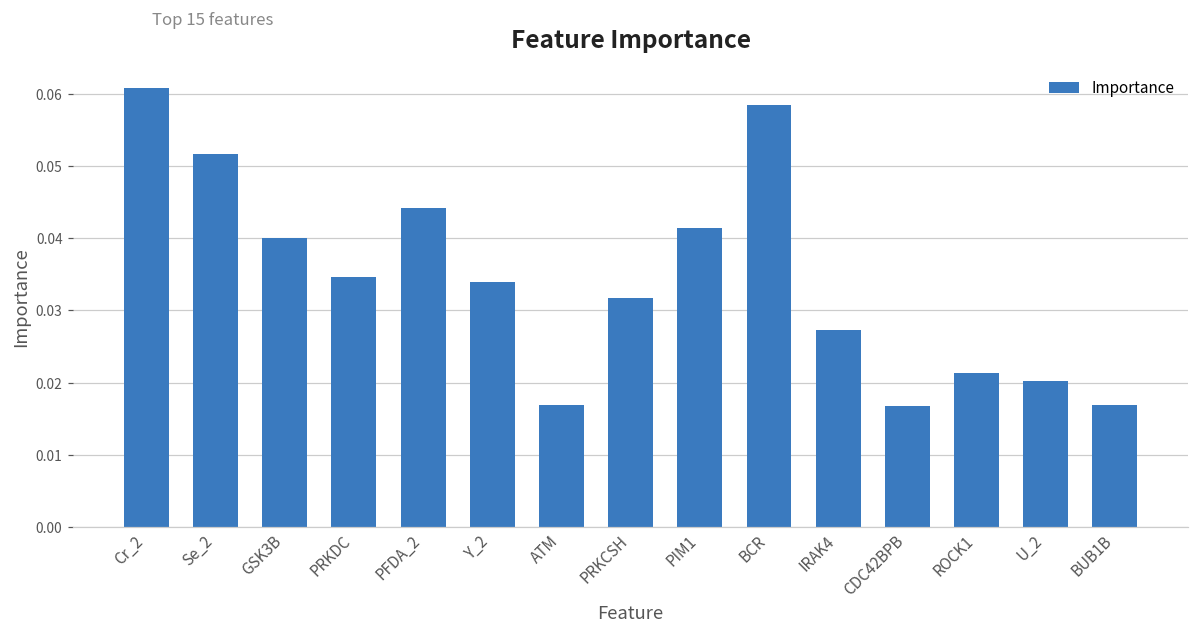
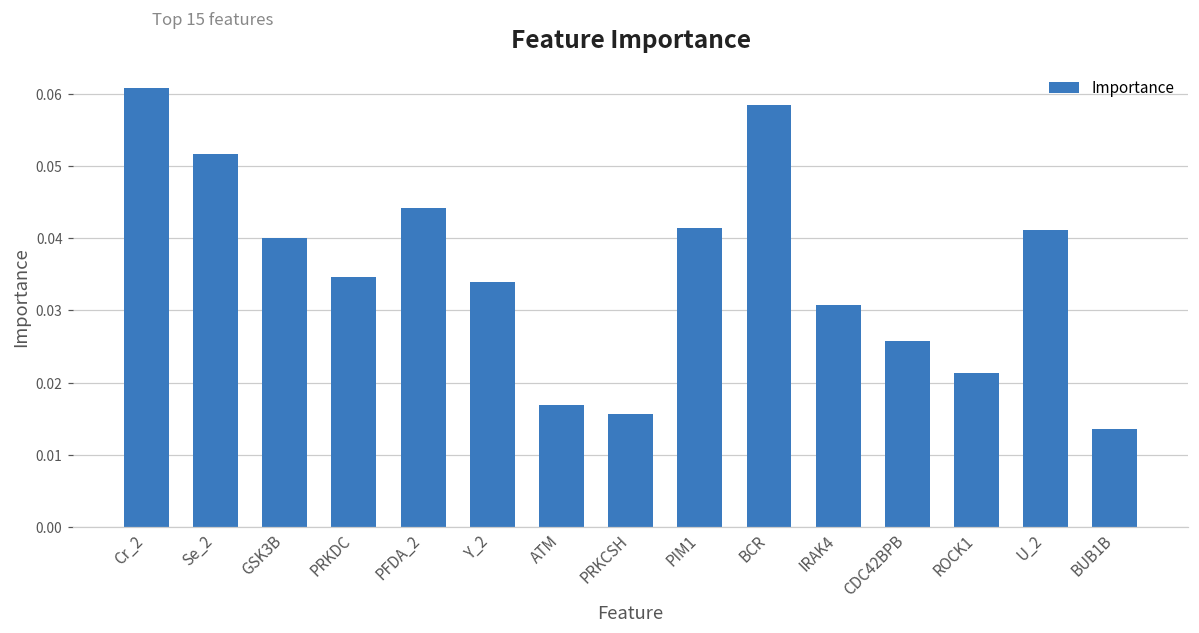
  {
    "Cr_2": 0.061,
    "Se_2": 0.052,
    "GSK3B": 0.040,
    "PRKDC": 0.035,
    "PFDA_2": 0.044,
    "Y_2": 0.034,
    "ATM": 0.017,
-   "PRKCSH": 0.032,
+   "PRKCSH": 0.016,
    "PIM1": 0.041,
    "BCR": 0.058,
-   "IRAK4": 0.027,
-   "CDC42BPB": 0.017,
+   "IRAK4": 0.031,
+   "CDC42BPB": 0.026,
    "ROCK1": 0.021,
-   "U_2": 0.020,
-   "BUB1B": 0.017
+   "U_2": 0.041,
+   "BUB1B": 0.014
  }
